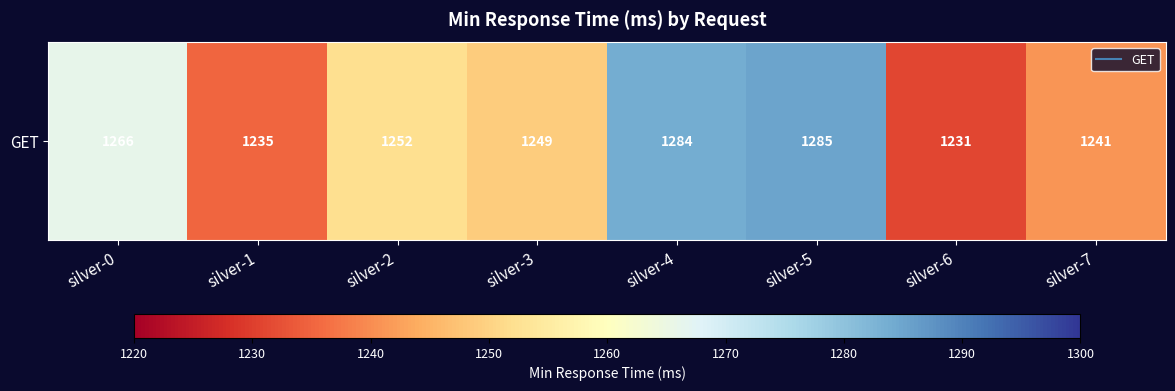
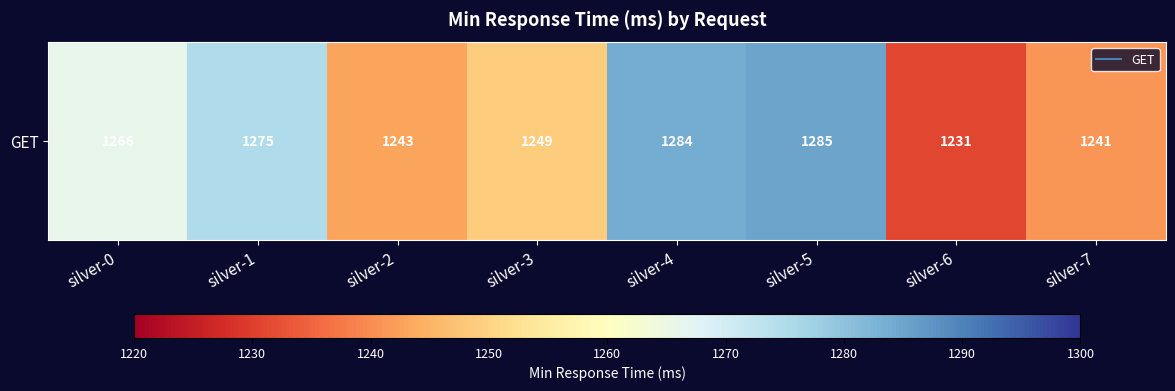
  {
    "GET": {
-     "silver-1": 1235,
-     "silver-2": 1252,
+     "silver-1": 1275,
+     "silver-2": 1243,
      "silver-3": 1249,
      "silver-4": 1284,
      "silver-5": 1285,
      "silver-6": 1231,
      "silver-7": 1241
    }
  }
